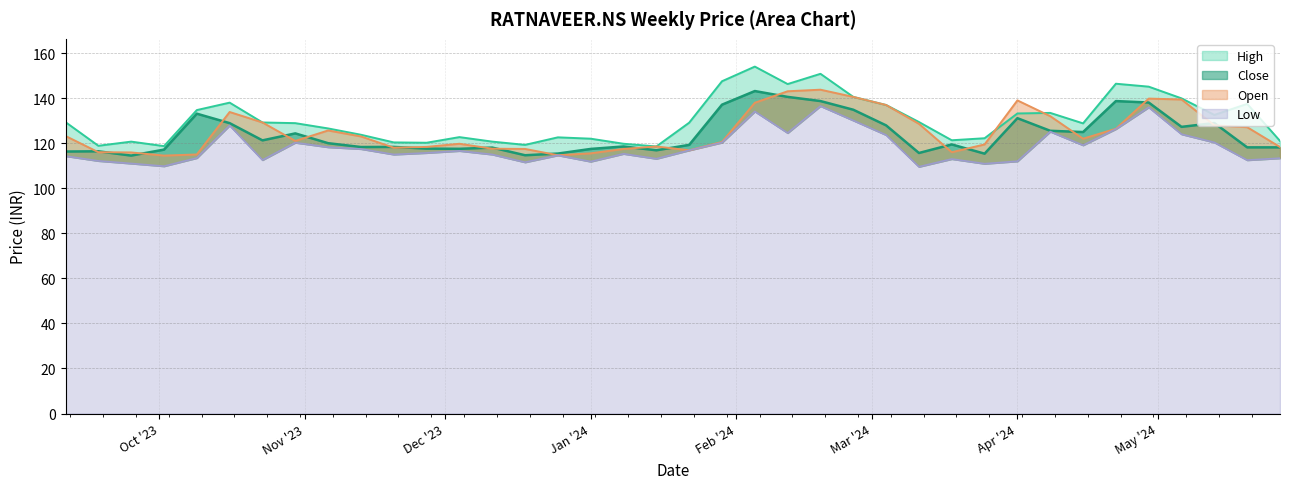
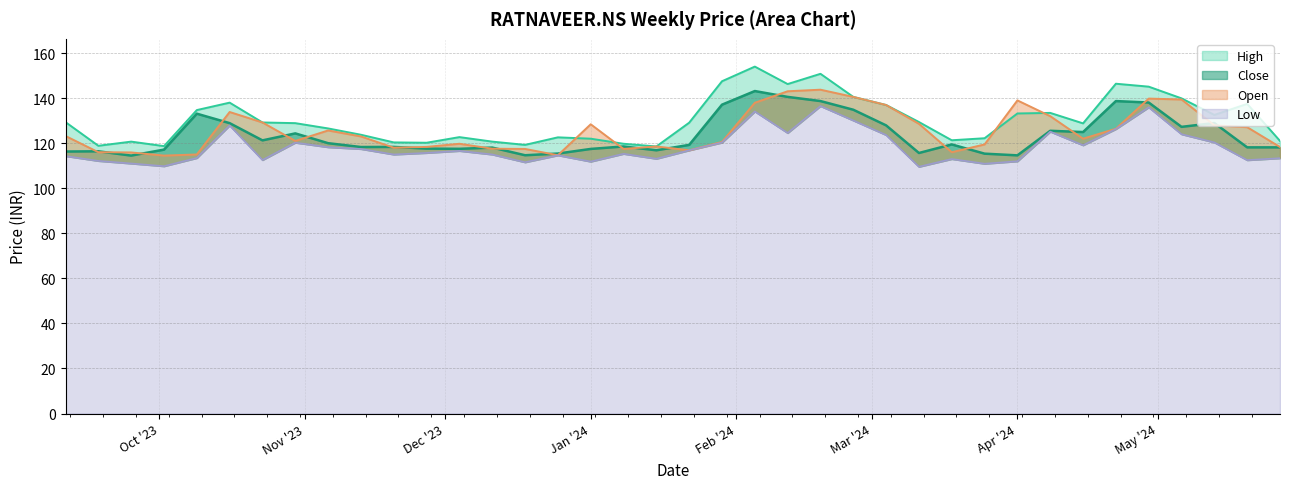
  {
    "High": {
      "Jan '24": 122,
      "Apr '24": 133
    },
    "Close": {
      "Jan '24": 117,
-     "Apr '24": 131
+     "Apr '24": 115
    },
    "Open": {
-     "Jan '24": 116,
+     "Jan '24": 128,
      "Apr '24": 139
    },
    "Low": {
      "Jan '24": 112,
      "Apr '24": 112
    }
  }
